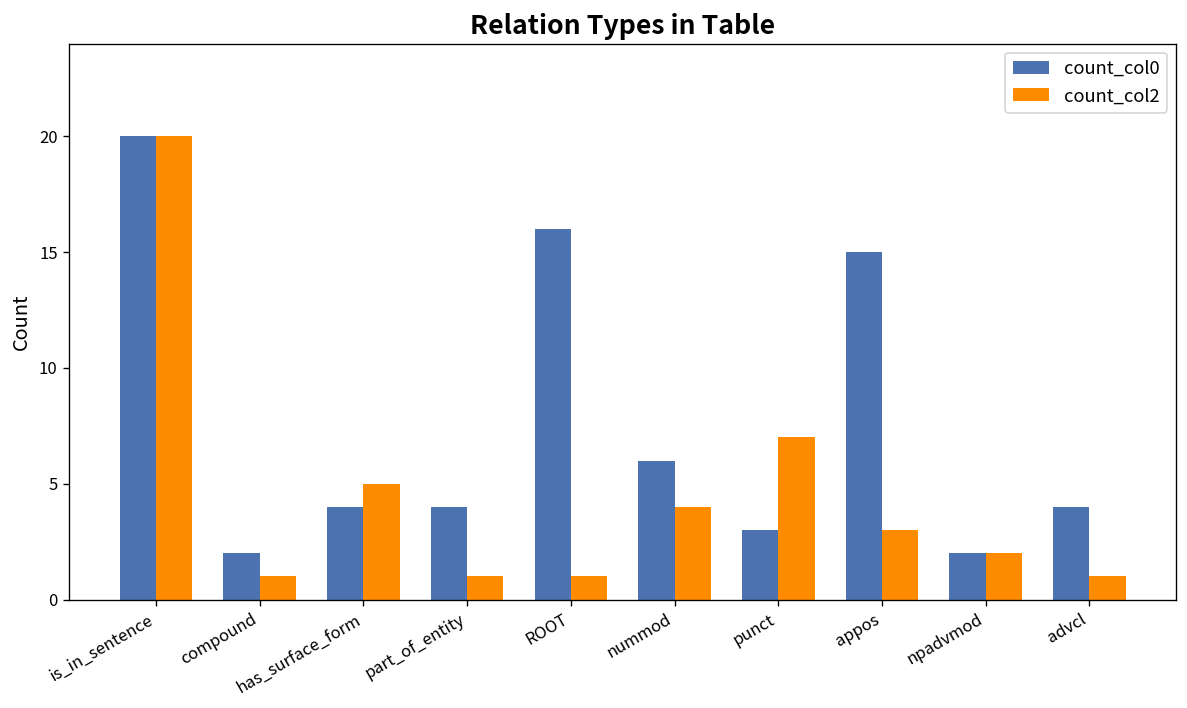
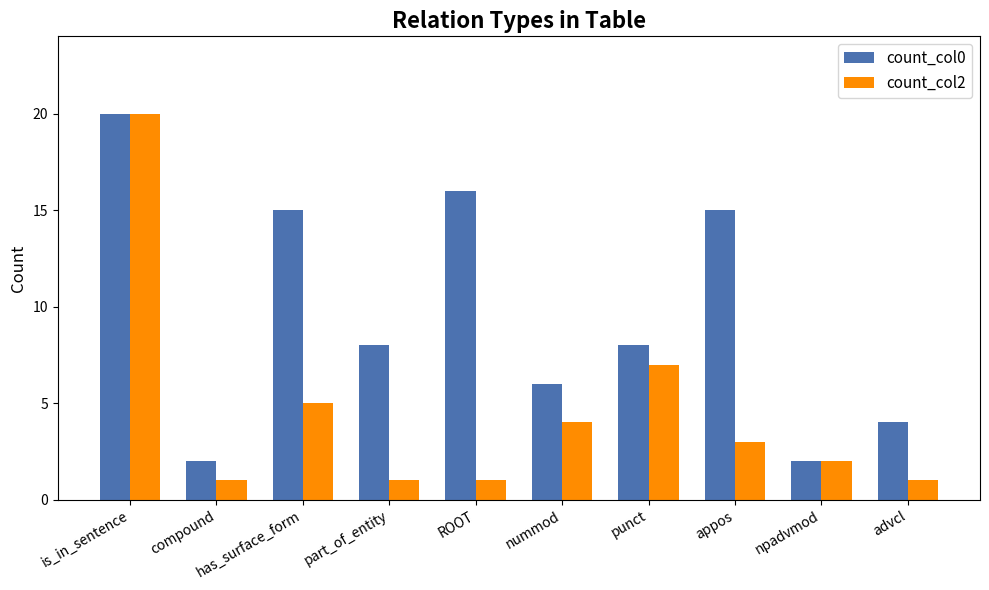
  {
    "count_col0": {
      "is_in_sentence": 20,
      "compound": 2,
-     "has_surface_form": 4,
-     "part_of_entity": 4,
+     "has_surface_form": 15,
+     "part_of_entity": 8,
      "ROOT": 16,
      "nummod": 6,
-     "punct": 3,
+     "punct": 8,
      "appos": 15,
      "npadvmod": 2,
      "advcl": 4
    },
    "count_col2": {
      "is_in_sentence": 20,
      "compound": 1,
      "has_surface_form": 5,
      "part_of_entity": 1,
      "ROOT": 1,
      "nummod": 4,
      "punct": 7,
      "appos": 3,
      "npadvmod": 2,
      "advcl": 1
    }
  }
